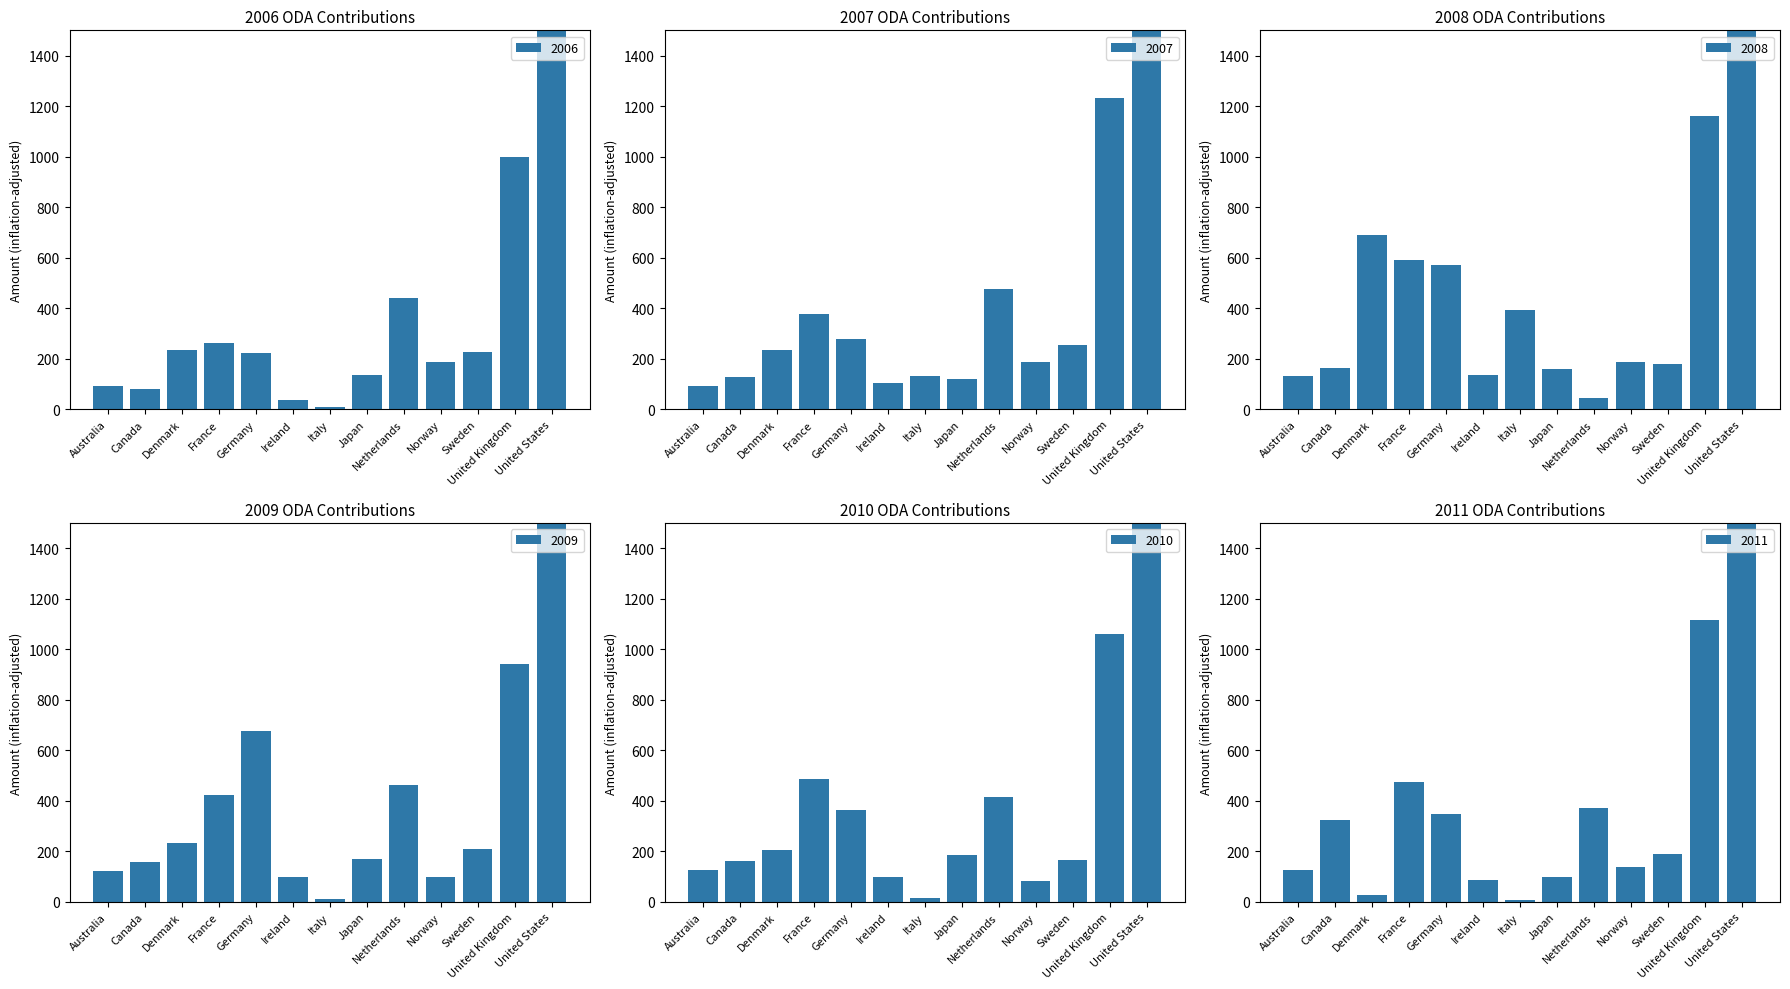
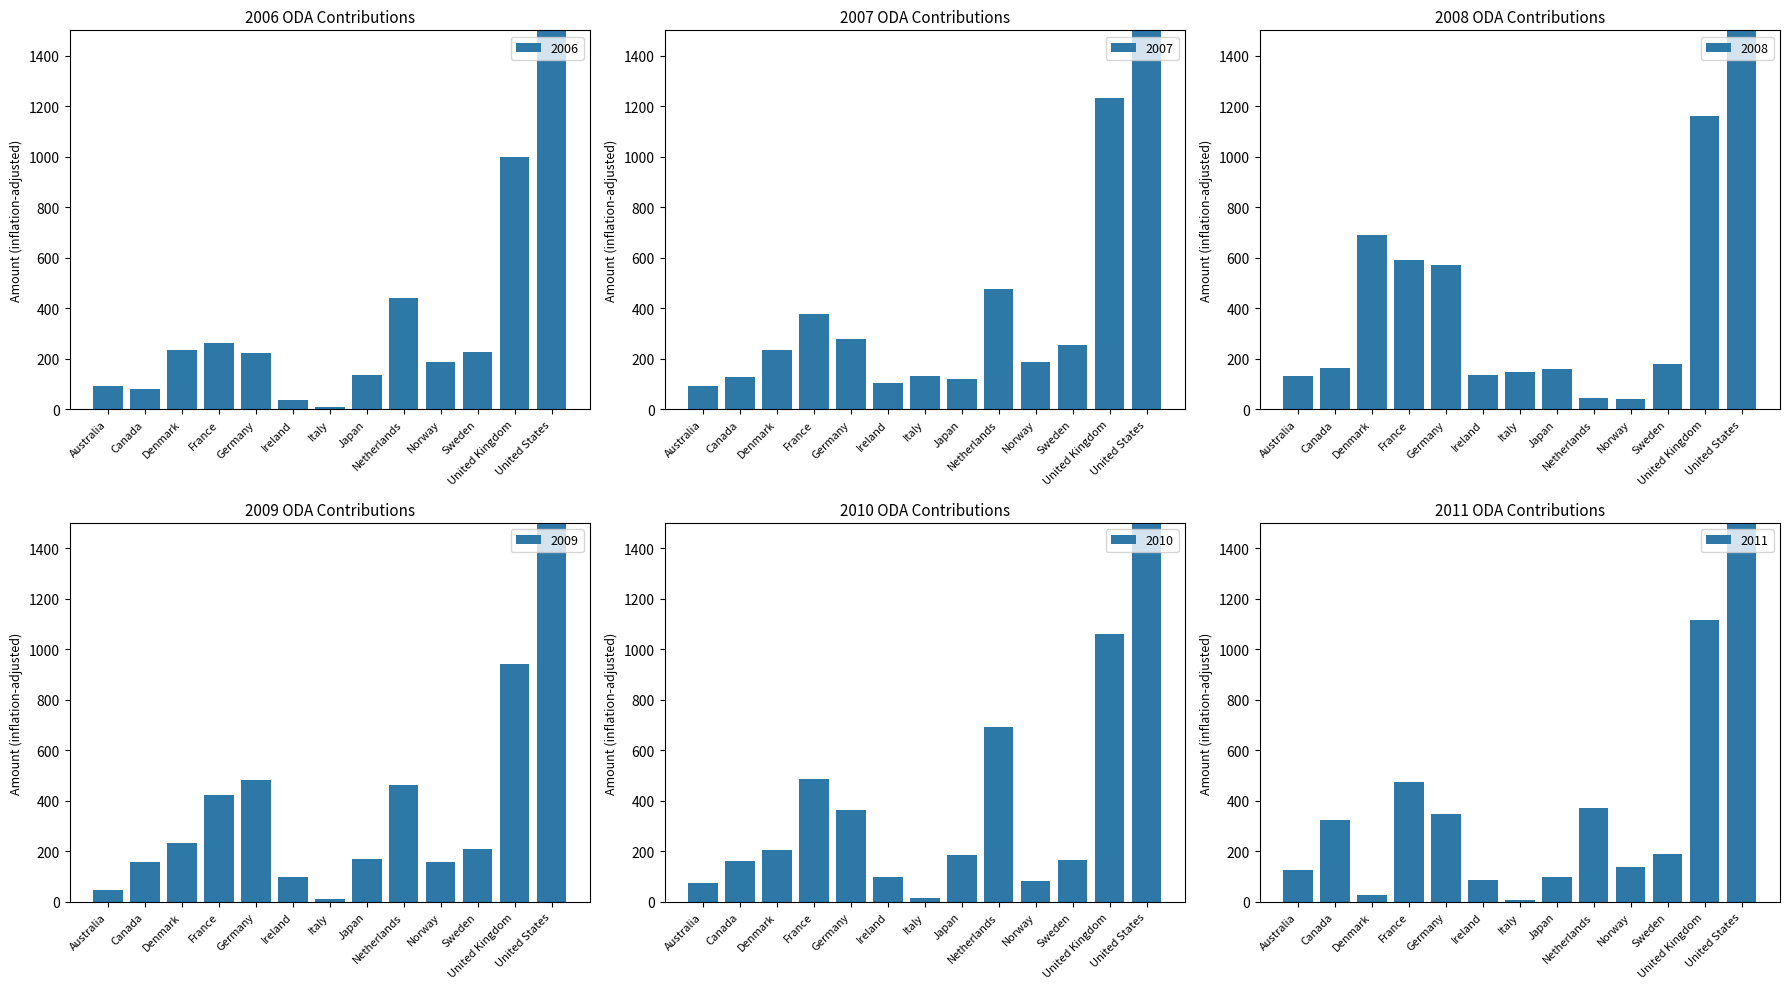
  {
    "2006 ODA Contributions": {
      "Australia": 90,
      "Canada": 80,
      "Denmark": 230,
      "France": 260,
      "Germany": 220,
      "Ireland": 40,
      "Japan": 140,
      "Netherlands": 440,
      "Norway": 190,
      "Sweden": 230,
      "United Kingdom": 1000
    },
    "2007 ODA Contributions": {
      "Australia": 90,
      "Canada": 130,
      "Denmark": 230,
      "France": 380,
      "Germany": 280,
      "Ireland": 100,
      "Italy": 130,
      "Japan": 120,
      "Netherlands": 480,
      "Norway": 190,
      "Sweden": 250,
      "United Kingdom": 1230
    },
    "2008 ODA Contributions": {
      "Australia": 130,
      "Canada": 170,
      "Denmark": 690,
      "France": 590,
      "Germany": 570,
      "Ireland": 140,
-     "Italy": 390,
+     "Italy": 150,
      "Japan": 160,
      "Netherlands": 40,
-     "Norway": 190,
+     "Norway": 40,
      "Sweden": 180,
      "United Kingdom": 1160
    },
    "2009 ODA Contributions": {
-     "Australia": 120,
+     "Australia": 50,
      "Canada": 160,
      "Denmark": 230,
      "France": 420,
-     "Germany": 670,
+     "Germany": 480,
      "Ireland": 100,
      "Italy": 10,
      "Japan": 170,
      "Netherlands": 460,
-     "Norway": 100,
+     "Norway": 160,
      "Sweden": 210,
      "United Kingdom": 940
    },
    "2010 ODA Contributions": {
-     "Australia": 120,
+     "Australia": 70,
      "Canada": 160,
      "Denmark": 200,
      "France": 490,
      "Germany": 360,
      "Ireland": 100,
      "Italy": 10,
      "Japan": 190,
-     "Netherlands": 420,
+     "Netherlands": 690,
      "Norway": 80,
      "Sweden": 170,
      "United Kingdom": 1060
    },
    "2011 ODA Contributions": {
      "Australia": 130,
      "Canada": 320,
      "Denmark": 30,
      "France": 470,
      "Germany": 350,
      "Ireland": 90,
      "Japan": 100,
      "Netherlands": 370,
      "Norway": 140,
      "Sweden": 190,
      "United Kingdom": 1120
    }
  }
